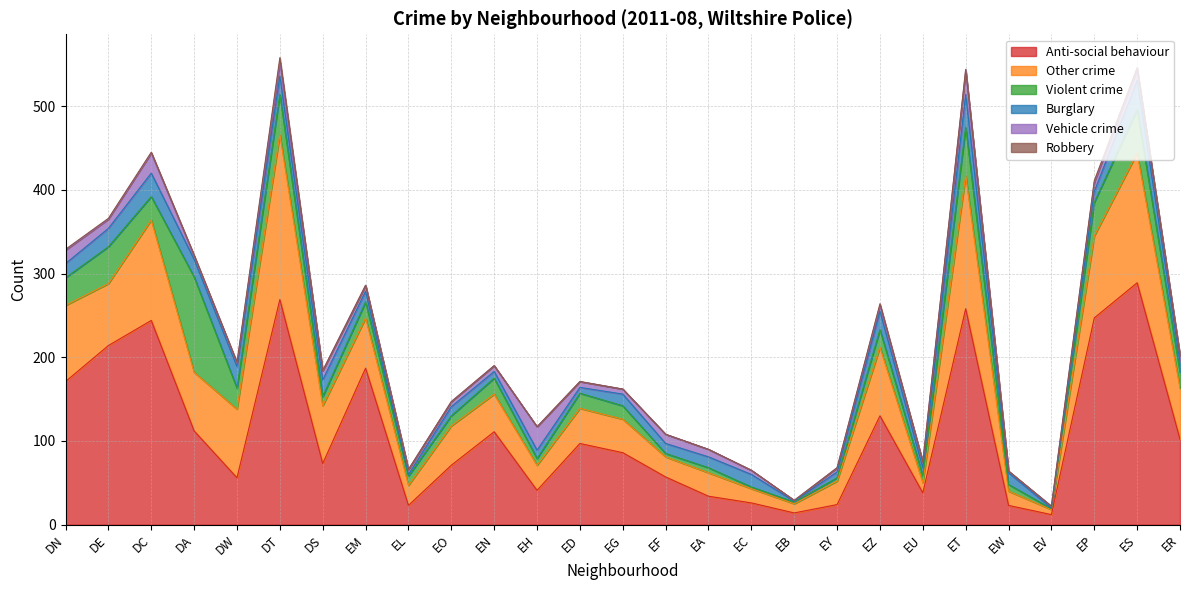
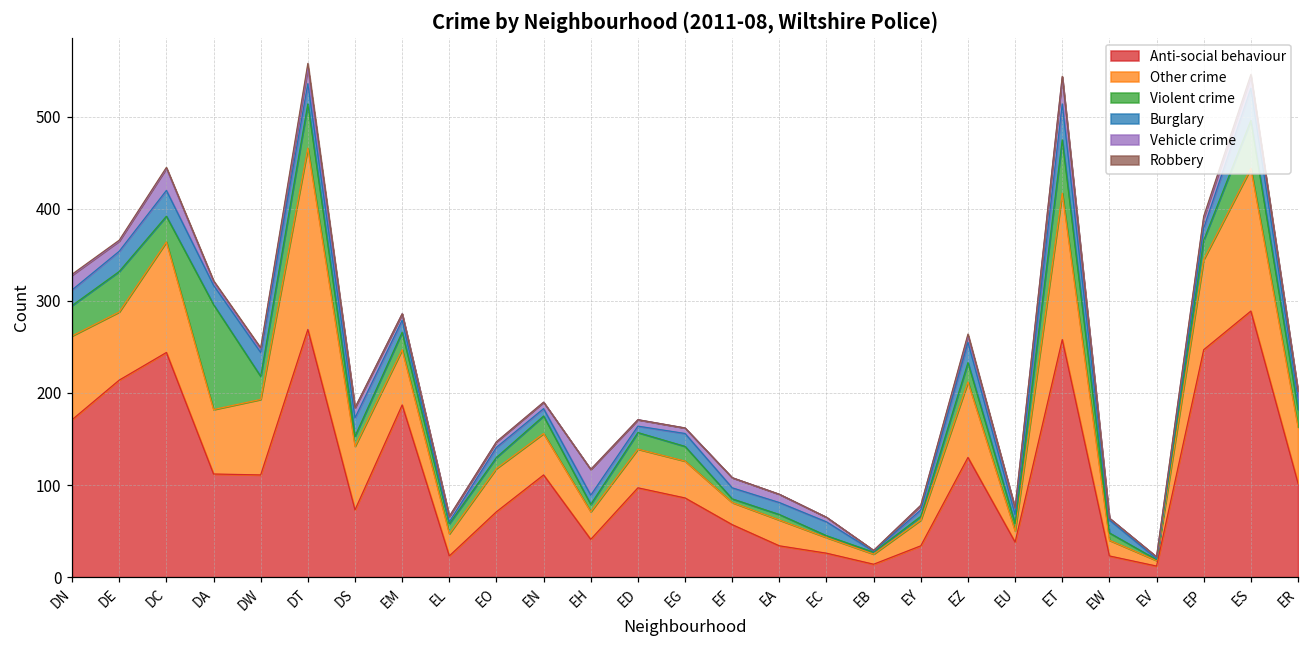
  {
    "Anti-social behaviour": {
      "DN": 170,
      "DE": 210,
      "DC": 240,
      "DA": 110,
-     "DW": 60,
+     "DW": 110,
      "DT": 270,
      "DS": 70,
      "EM": 190,
      "EL": 20,
      "EO": 70,
      "EN": 110,
      "EH": 40,
      "ED": 100,
      "EG": 90,
      "EF": 60,
      "EA": 30,
      "EC": 30,
      "EB": 10,
-     "EY": 20,
+     "EY": 30,
      "EZ": 130,
      "EU": 40,
      "ET": 260,
      "EW": 20,
      "EV": 10,
      "EP": 250,
      "ES": 290,
      "ER": 100
    },
    "Other crime": {
      "DN": 90,
      "DE": 70,
      "DC": 120,
      "DA": 70,
      "DW": 80,
      "DT": 200,
      "DS": 70,
      "EM": 60,
      "EL": 20,
      "EO": 50,
      "EN": 50,
      "EH": 30,
      "ED": 40,
      "EG": 40,
      "EF": 20,
      "EA": 30,
      "EY": 30,
      "EZ": 80,
      "EU": 10,
      "ET": 160,
      "EW": 20,
      "EP": 100,
      "ER": 60
    },
    "Violent crime": {
      "DN": 30,
      "DE": 40,
      "DC": 30,
      "DA": 110,
      "DW": 30,
      "DT": 50,
      "DS": 10,
      "EM": 20,
      "EO": 10,
      "EN": 20,
      "EH": 10,
      "ED": 20,
      "EG": 20,
      "EF": 0,
      "EA": 10,
      "EY": 0,
      "EZ": 20,
      "EU": 10,
      "ET": 60,
      "EW": 10,
-     "EP": 40,
+     "EP": 20,
      "ER": 20
    },
    "Burglary": {
      "DN": 20,
      "DE": 20,
      "DC": 30,
      "DA": 20,
      "DW": 30,
      "DT": 20,
      "DS": 20,
      "EM": 10,
      "EO": 10,
      "EN": 10,
      "EH": 10,
      "ED": 10,
      "EG": 10,
      "EF": 10,
      "EA": 10,
      "EC": 20,
      "EY": 10,
      "EZ": 20,
      "EU": 10,
      "ET": 40,
      "EP": 10,
      "ER": 10
    },
    "Vehicle crime": {
      "DT": 20
    },
    "Robbery": {
      "DT": 10
    }
  }
